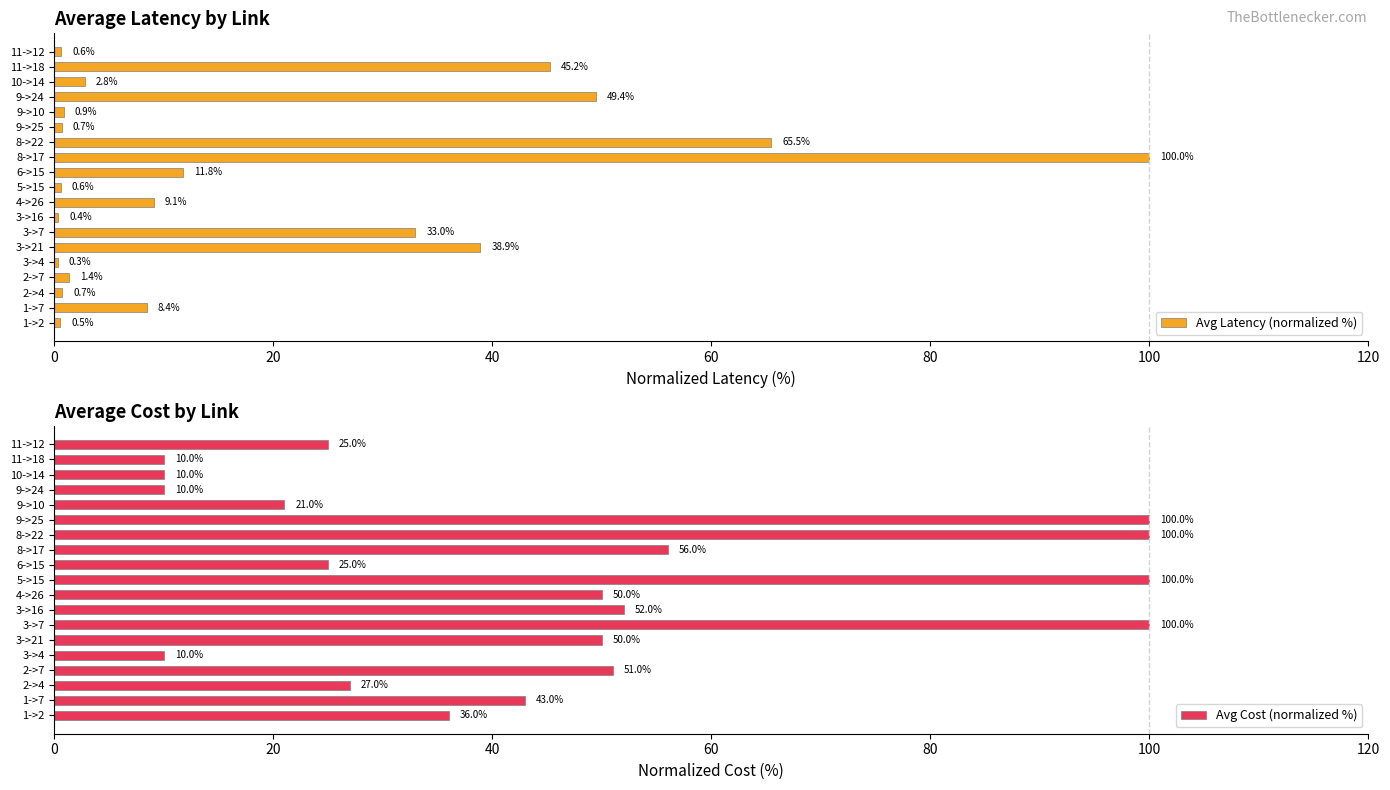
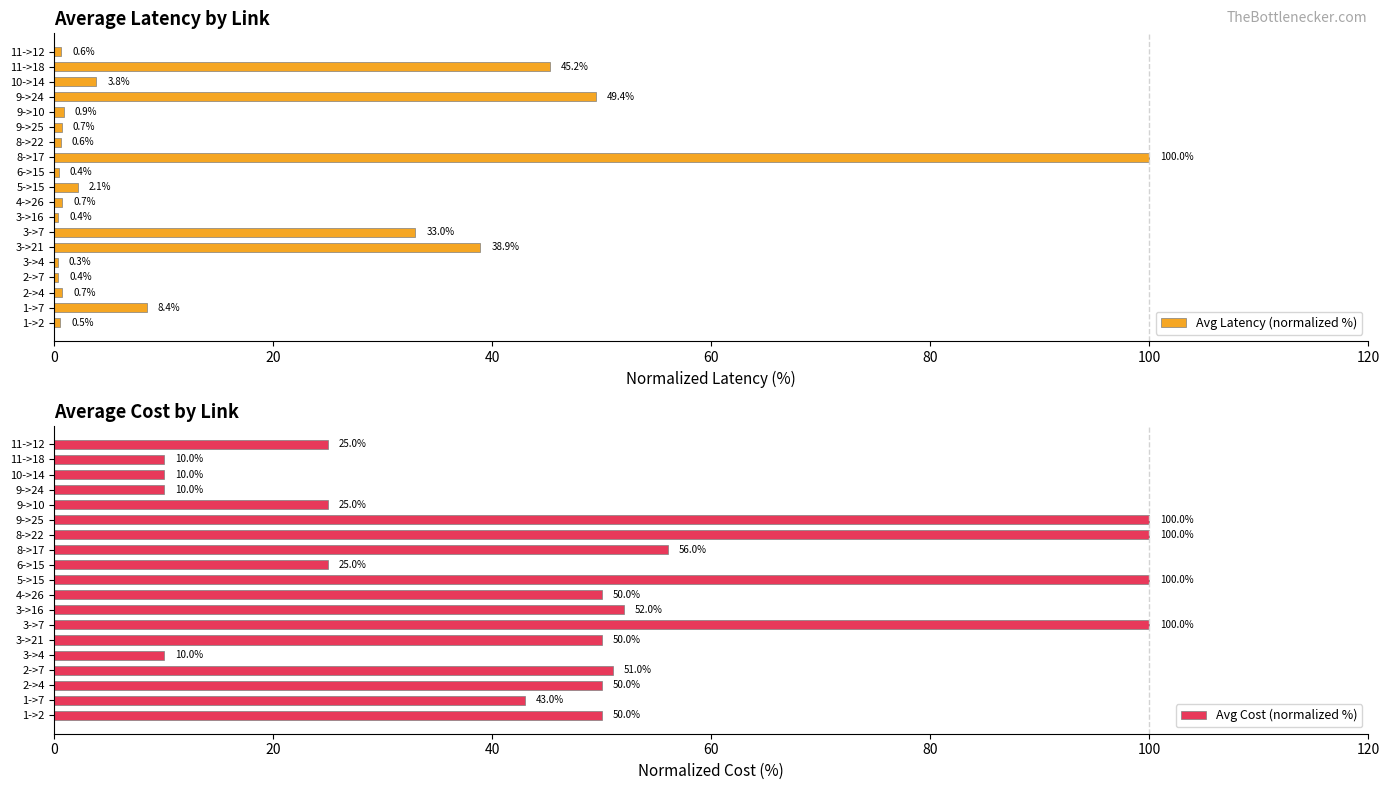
  {
    "Average Latency by Link": {
      "11->12": "0.6%",
      "11->18": "45.2%",
-     "10->14": "2.8%",
+     "10->14": "3.8%",
      "9->24": "49.4%",
      "9->10": "0.9%",
      "9->25": "0.7%",
-     "8->22": "65.5%",
+     "8->22": "0.6%",
      "8->17": "100.0%",
-     "6->15": "11.8%",
-     "5->15": "0.6%",
-     "4->26": "9.1%",
+     "6->15": "0.4%",
+     "5->15": "2.1%",
+     "4->26": "0.7%",
      "3->16": "0.4%",
      "3->7": "33.0%",
      "3->21": "38.9%",
      "3->4": "0.3%",
-     "2->7": "1.4%",
+     "2->7": "0.4%",
      "2->4": "0.7%",
      "1->7": "8.4%",
      "1->2": "0.5%"
    },
    "Average Cost by Link": {
      "11->12": "25.0%",
      "11->18": "10.0%",
      "10->14": "10.0%",
      "9->24": "10.0%",
-     "9->10": "21.0%",
+     "9->10": "25.0%",
      "9->25": "100.0%",
      "8->22": "100.0%",
      "8->17": "56.0%",
      "6->15": "25.0%",
      "5->15": "100.0%",
      "4->26": "50.0%",
      "3->16": "52.0%",
      "3->7": "100.0%",
      "3->21": "50.0%",
      "3->4": "10.0%",
      "2->7": "51.0%",
-     "2->4": "27.0%",
+     "2->4": "50.0%",
      "1->7": "43.0%",
-     "1->2": "36.0%"
+     "1->2": "50.0%"
    }
  }
